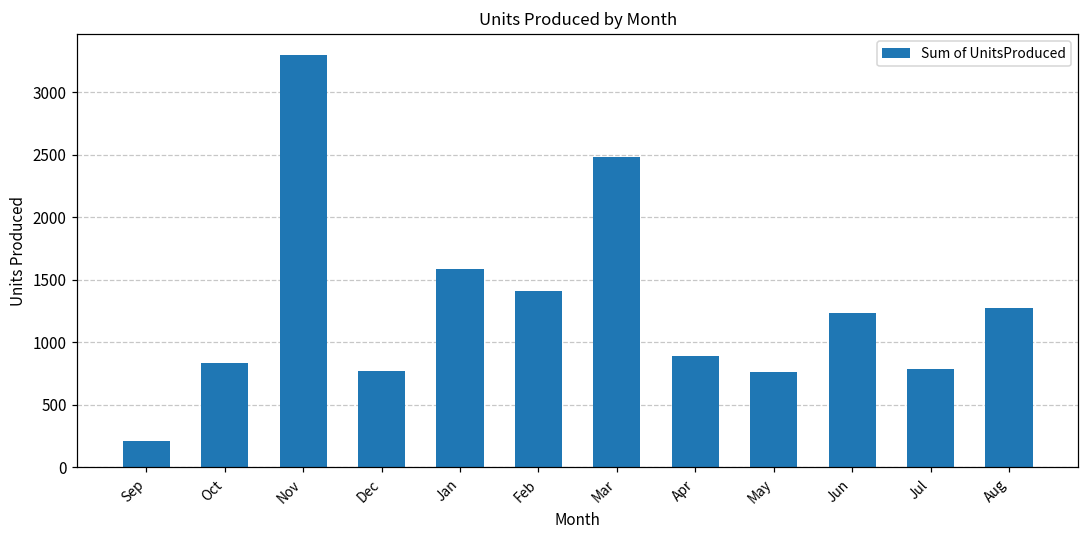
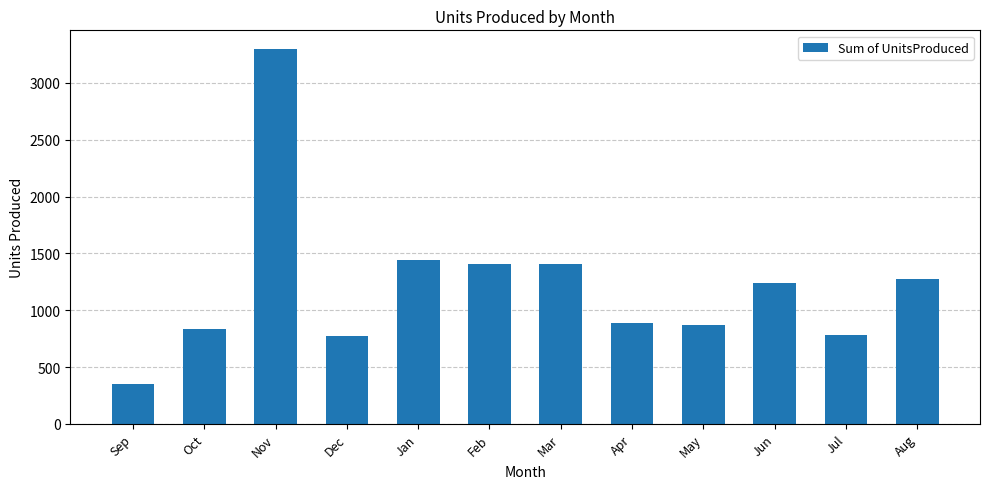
  {
-   "Sep": 210,
+   "Sep": 350,
    "Oct": 840,
    "Nov": 3300,
    "Dec": 770,
-   "Jan": 1590,
+   "Jan": 1440,
    "Feb": 1410,
-   "Mar": 2480,
+   "Mar": 1410,
    "Apr": 890,
-   "May": 760,
+   "May": 870,
    "Jun": 1240,
    "Jul": 790,
    "Aug": 1280
  }
